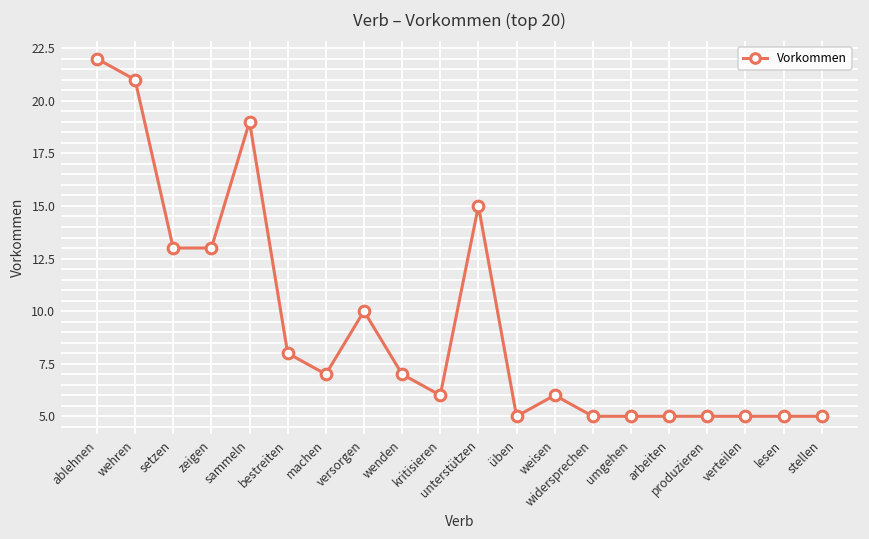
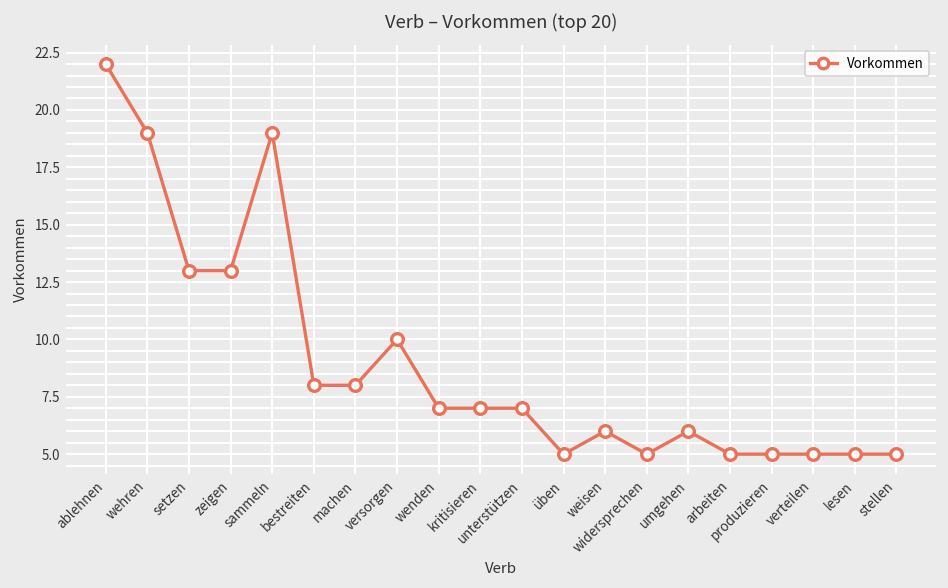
  {
    "ablehnen": 22,
-   "wehren": 21,
+   "wehren": 19,
    "setzen": 13,
    "zeigen": 13,
    "sammeln": 19,
    "bestreiten": 8,
-   "machen": 7,
+   "machen": 8,
    "versorgen": 10,
    "wenden": 7,
-   "kritisieren": 6,
-   "unterstützen": 15,
+   "kritisieren": 7,
+   "unterstützen": 7,
    "üben": 5,
    "weisen": 6,
    "widersprechen": 5,
-   "umgehen": 5,
+   "umgehen": 6,
    "arbeiten": 5,
    "produzieren": 5,
    "verteilen": 5,
    "lesen": 5,
    "stellen": 5
  }
